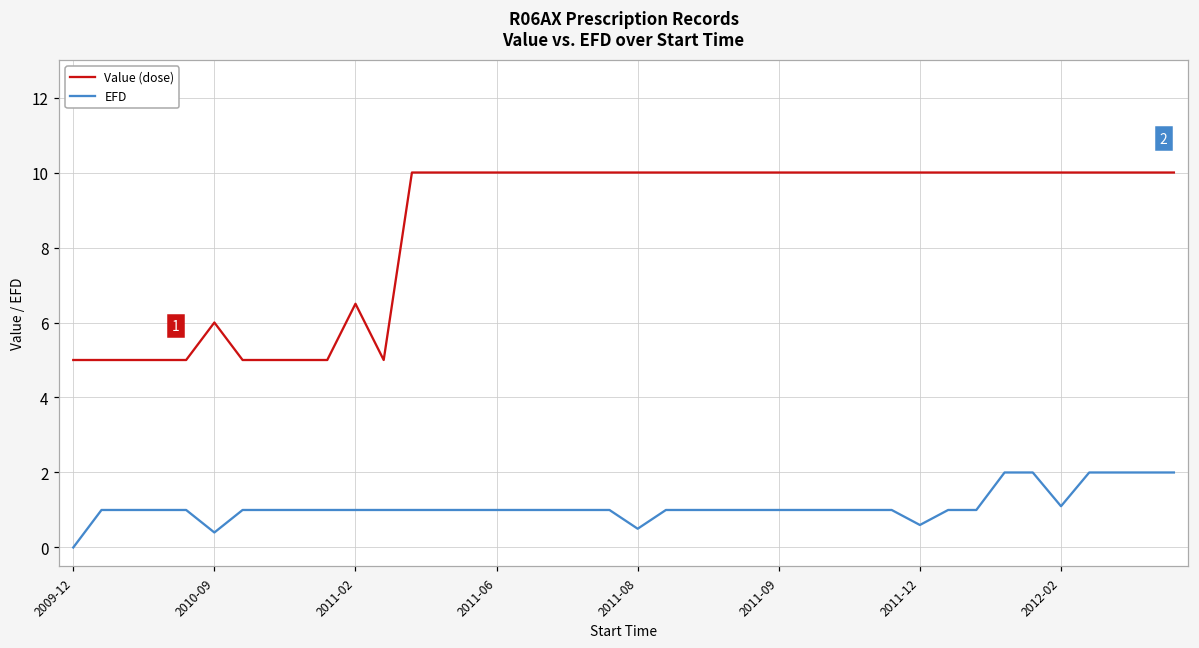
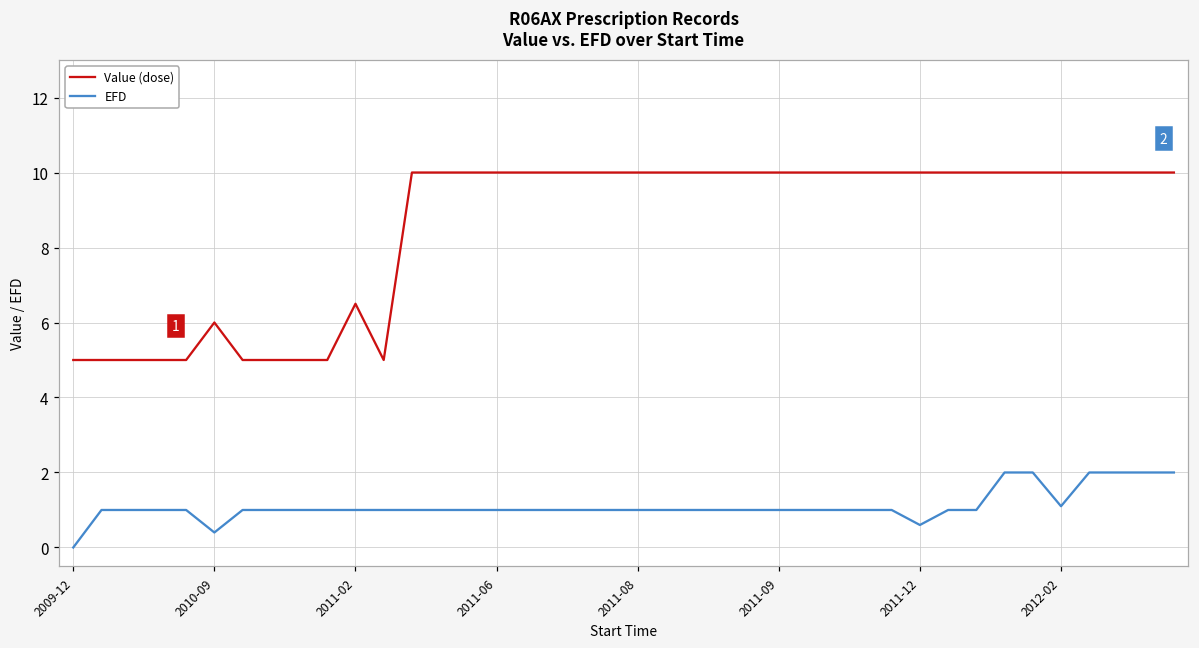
  {
    "Value (dose)": {
      "2009-12": 5.0,
      "2010-09": 6.0,
      "2011-02": 6.5,
      "2011-06": 10.0,
      "2011-08": 10.0,
      "2011-09": 10.0,
      "2011-12": 10.0,
      "2012-02": 10.0
    },
    "EFD": {
      "2009-12": 0.0,
      "2010-09": 0.4,
      "2011-02": 1.0,
      "2011-06": 1.0,
-     "2011-08": 0.5,
+     "2011-08": 1.0,
      "2011-09": 1.0,
      "2011-12": 0.6,
      "2012-02": 1.1
    }
  }
